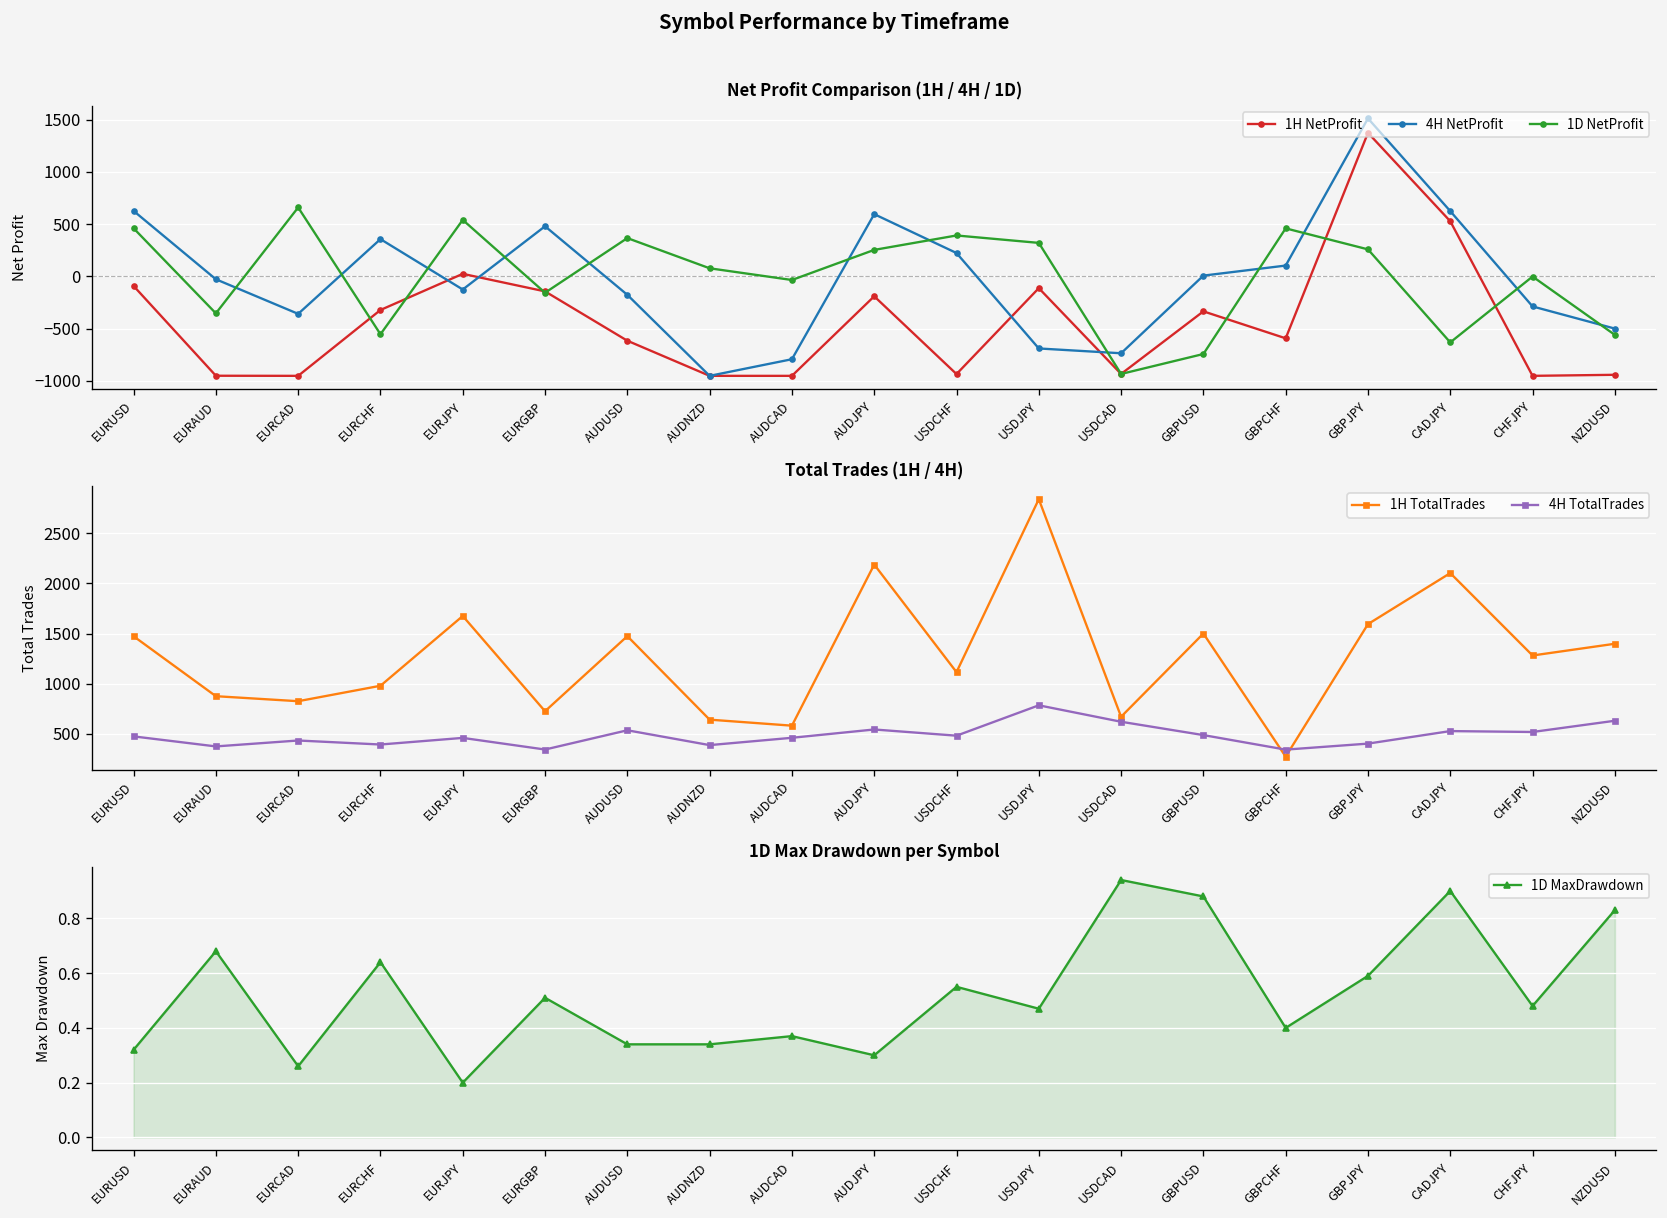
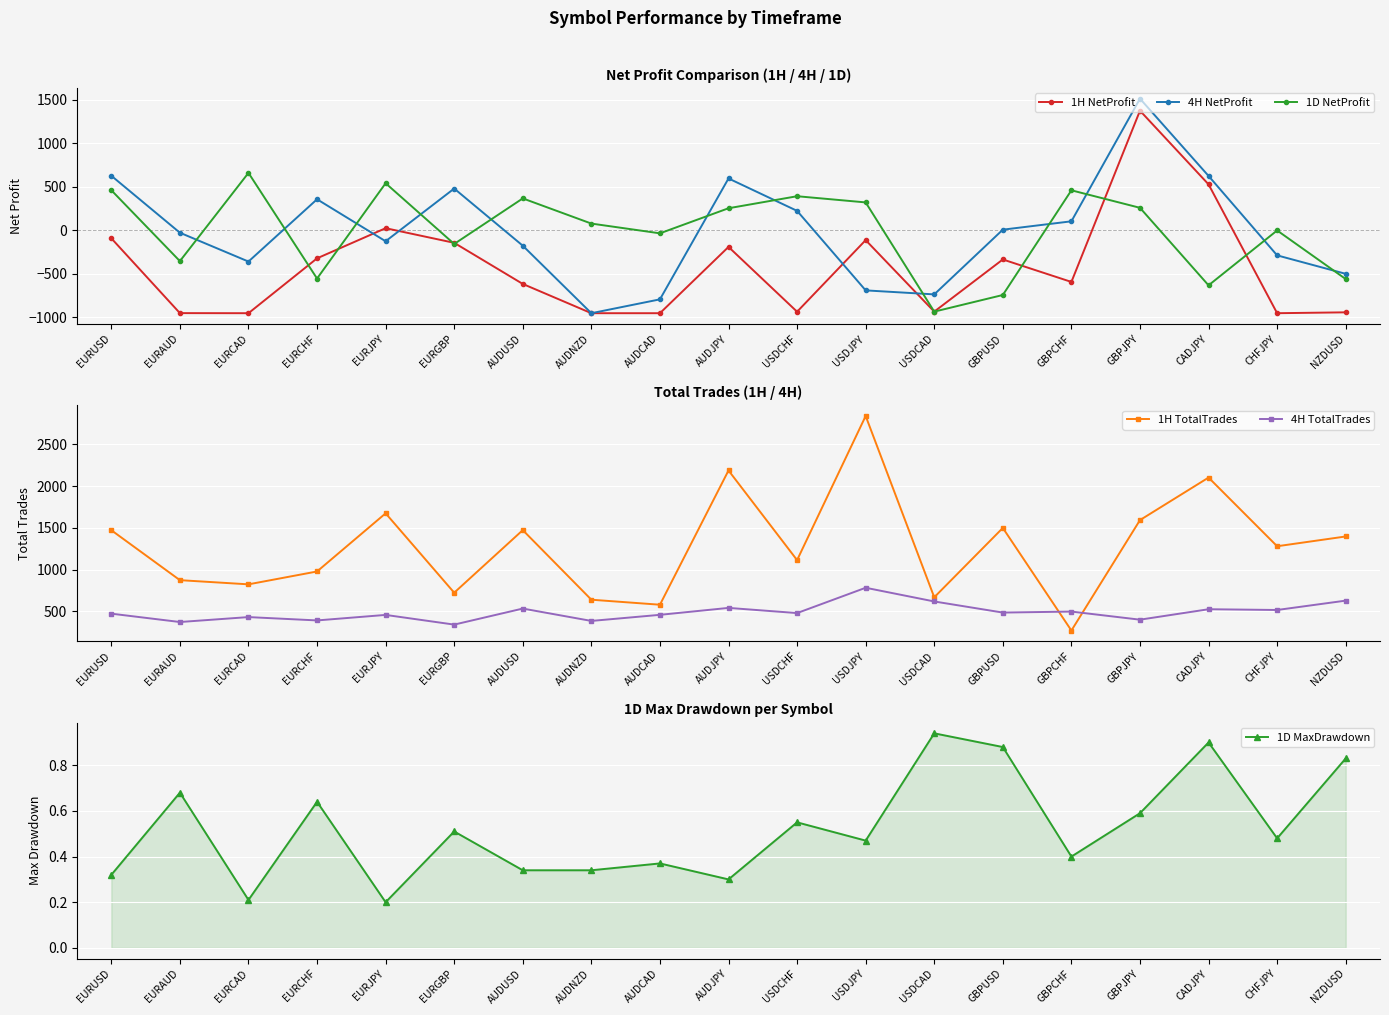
  {
    "Net Profit Comparison (1H / 4H / 1D)": {
      "1H NetProfit": {
        "EURUSD": -100,
        "EURAUD": -1000,
        "EURCAD": -1000,
        "EURCHF": -300,
        "EURJPY": 0,
        "AUDUSD": -600,
        "AUDCAD": -1000,
        "AUDJPY": -200,
        "USDCHF": -900,
        "USDJPY": -100,
        "GBPUSD": -300,
        "GBPCHF": -600,
        "CADJPY": 500,
        "CHFJPY": -1000,
        "NZDUSD": -900
      },
      "4H NetProfit": {
        "EURUSD": 600,
        "EURAUD": 0,
        "EURCAD": -400,
        "EURCHF": 400,
        "EURJPY": -100,
        "EURGBP": 500,
        "AUDUSD": -200,
        "AUDCAD": -800,
        "AUDJPY": 600,
        "USDCHF": 200,
        "USDJPY": -700,
        "USDCAD": -700,
        "GBPUSD": 0,
        "GBPCHF": 100,
        "CADJPY": 600,
        "CHFJPY": -300,
        "NZDUSD": -500
      },
      "1D NetProfit": {
        "EURUSD": 500,
        "EURAUD": -400,
        "EURCAD": 700,
        "EURCHF": -600,
        "EURJPY": 500,
        "AUDUSD": 400,
        "AUDNZD": 100,
        "AUDCAD": 0,
        "AUDJPY": 300,
        "USDCHF": 400,
        "USDJPY": 300,
        "GBPUSD": -700,
        "GBPCHF": 500,
        "GBPJPY": 300,
        "CADJPY": -600,
        "CHFJPY": 0,
        "NZDUSD": -600
      }
    },
    "Total Trades (1H / 4H)": {
      "1H TotalTrades": {
        "EURUSD": 1500,
        "EURAUD": 900,
        "EURCAD": 800,
        "EURCHF": 1000,
        "EURJPY": 1700,
        "EURGBP": 700,
        "AUDUSD": 1500,
        "AUDNZD": 600,
        "AUDCAD": 600,
        "AUDJPY": 2200,
        "USDCHF": 1100,
        "USDJPY": 2800,
        "USDCAD": 700,
        "GBPUSD": 1500,
        "GBPCHF": 300,
        "GBPJPY": 1600,
        "CADJPY": 2100,
        "CHFJPY": 1300,
        "NZDUSD": 1400
      },
      "4H TotalTrades": {
        "EURUSD": 500,
        "EURAUD": 400,
        "EURCAD": 400,
        "EURCHF": 400,
        "EURJPY": 500,
        "EURGBP": 300,
        "AUDUSD": 500,
        "AUDNZD": 400,
        "AUDCAD": 500,
        "AUDJPY": 500,
        "USDCHF": 500,
        "USDJPY": 800,
        "USDCAD": 600,
        "GBPUSD": 500,
-       "GBPCHF": 300,
+       "GBPCHF": 500,
        "GBPJPY": 400,
        "CADJPY": 500,
        "CHFJPY": 500,
        "NZDUSD": 600
      }
    },
    "1D Max Drawdown per Symbol": {
      "EURUSD": 0.32,
      "EURAUD": 0.68,
-     "EURCAD": 0.26,
+     "EURCAD": 0.21,
      "EURCHF": 0.64,
      "EURJPY": 0.20,
      "EURGBP": 0.51,
      "AUDUSD": 0.34,
      "AUDNZD": 0.34,
      "AUDCAD": 0.37,
      "AUDJPY": 0.30,
      "USDCHF": 0.55,
      "USDJPY": 0.47,
      "USDCAD": 0.94,
      "GBPUSD": 0.88,
      "GBPCHF": 0.40,
      "GBPJPY": 0.59,
      "CADJPY": 0.90,
      "CHFJPY": 0.48,
      "NZDUSD": 0.83
    }
  }
